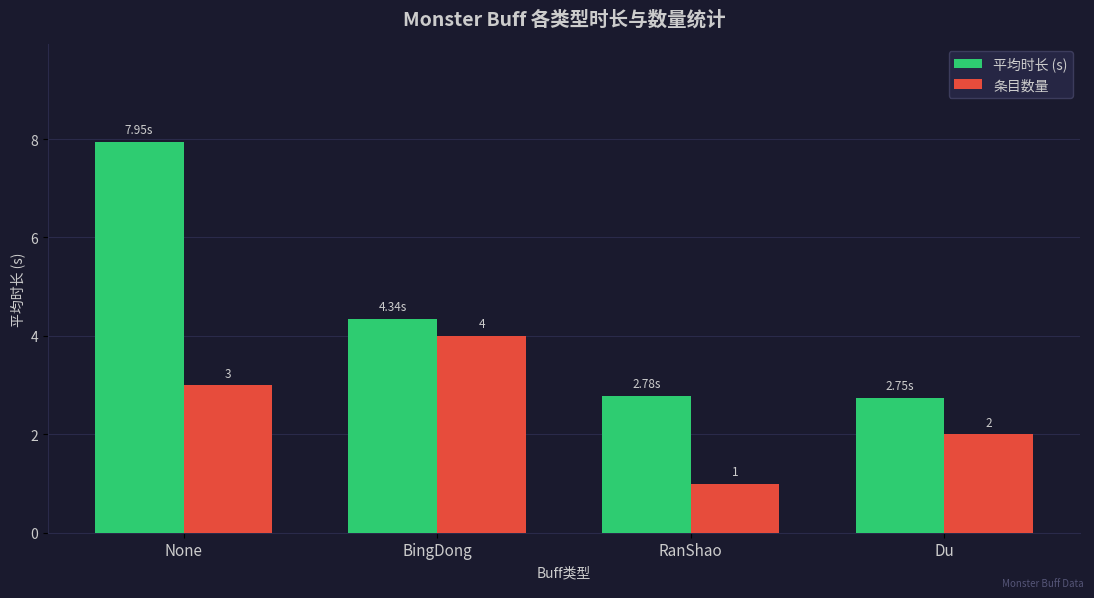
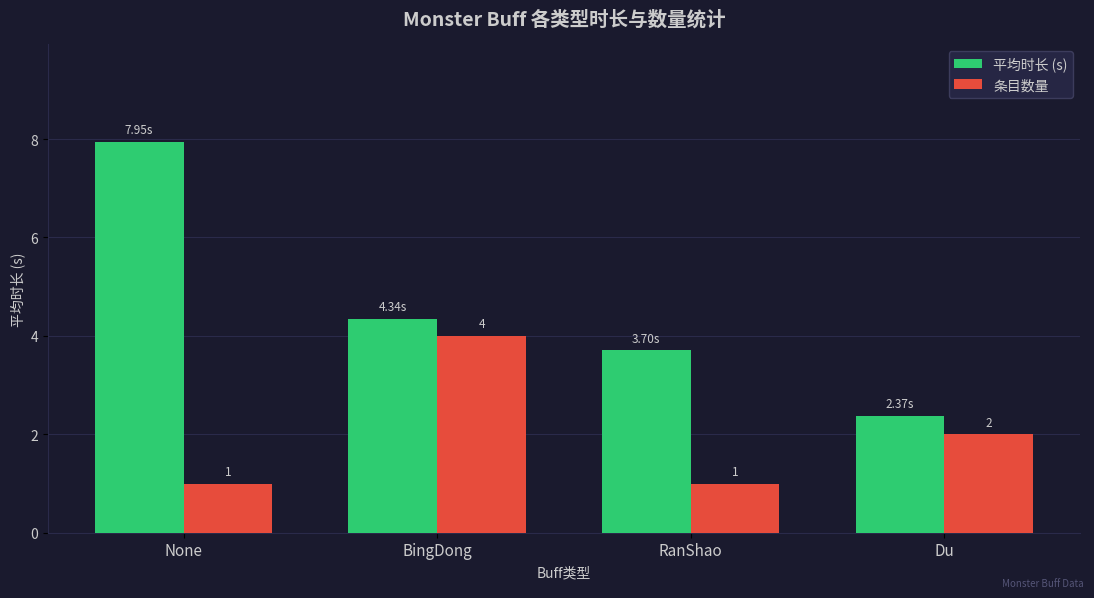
  {
    "平均时长 (s)": {
      "None": "7.95s",
      "BingDong": "4.34s",
-     "RanShao": "2.78s",
-     "Du": "2.75s"
+     "RanShao": "3.70s",
+     "Du": "2.37s"
    },
    "条目数量": {
-     "None": "3",
+     "None": "1",
      "BingDong": "4",
      "RanShao": "1",
      "Du": "2"
    }
  }
